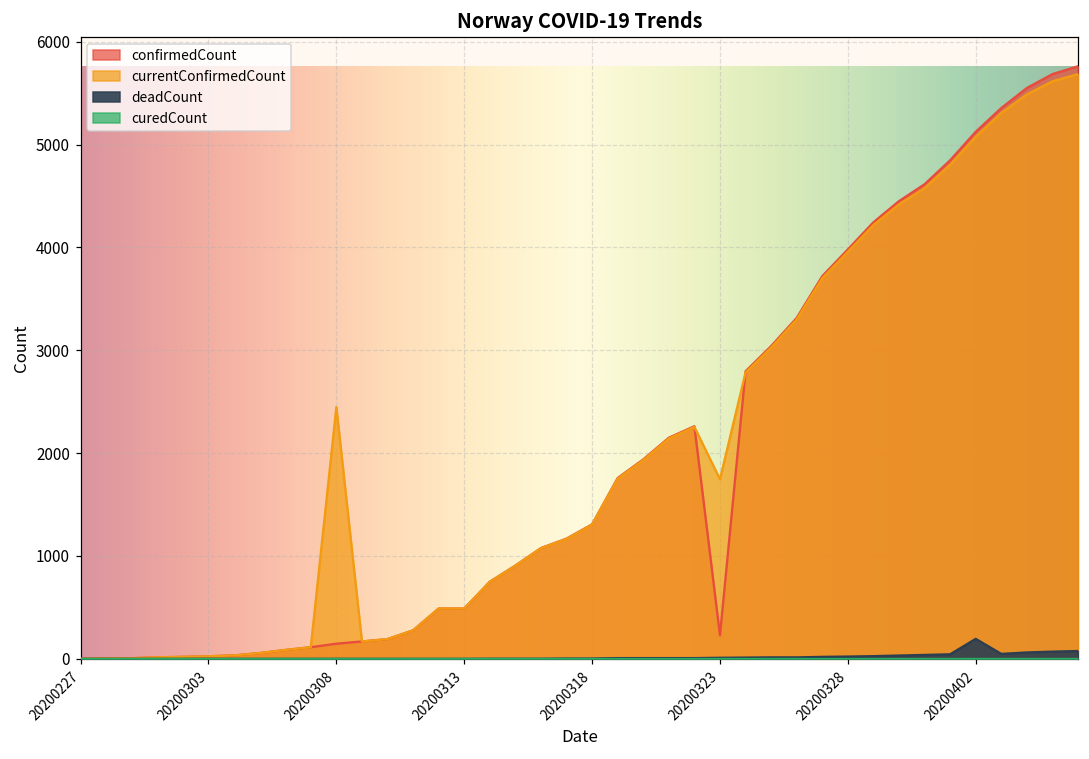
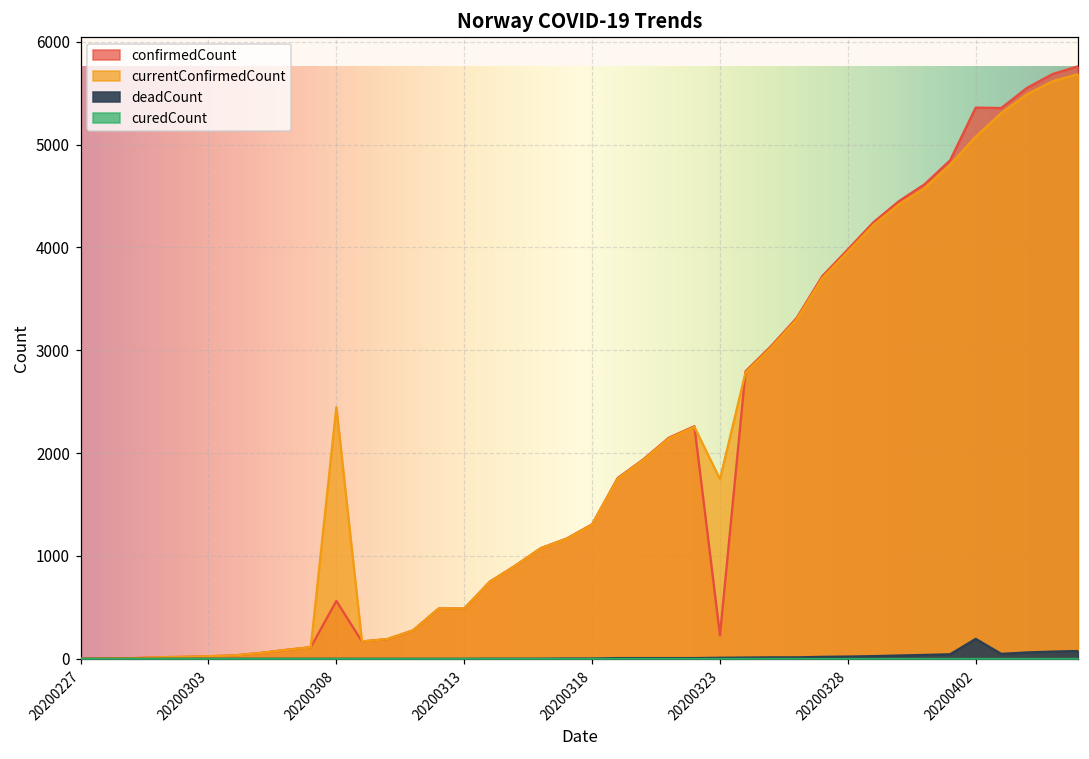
  {
    "confirmedCount": {
-     "20200308": 100,
+     "20200308": 600,
      "20200323": 200,
-     "20200402": 5100
+     "20200402": 5400
    },
    "currentConfirmedCount": {
      "20200308": 2400,
      "20200323": 1700,
      "20200402": 5100
    },
    "deadCount": {
      "20200402": 200
    },
    "curedCount": {
      "20200402": 0
    }
  }
